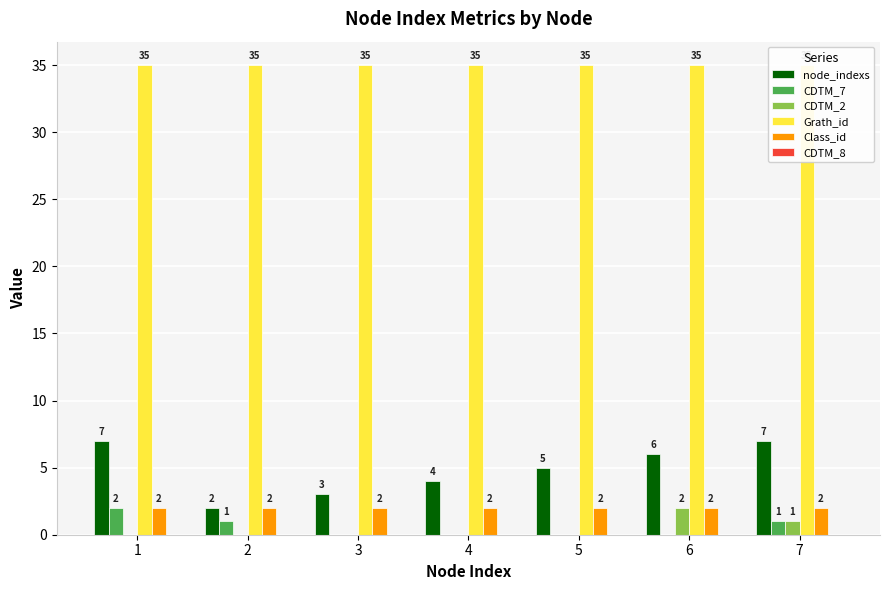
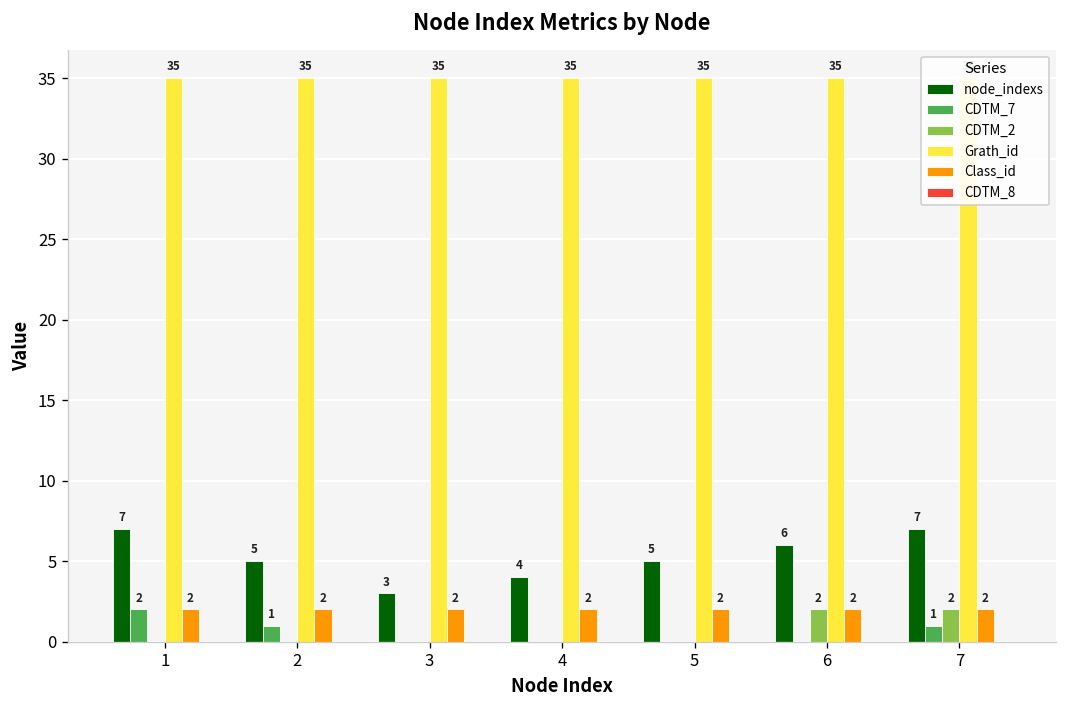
  {
    "node_indexs": {
      "1": 7,
-     "2": 2,
+     "2": 5,
      "3": 3,
      "4": 4,
      "5": 5,
      "6": 6,
      "7": 7
    },
    "CDTM_7": {
      "1": 2,
      "2": 1,
      "7": 1
    },
    "CDTM_2": {
      "6": 2,
-     "7": 1
+     "7": 2
    },
    "Grath_id": {
      "1": 35,
      "2": 35,
      "3": 35,
      "4": 35,
      "5": 35,
      "6": 35
    },
    "Class_id": {
      "1": 2,
      "2": 2,
      "3": 2,
      "4": 2,
      "5": 2,
      "6": 2,
      "7": 2
    },
    "CDTM_8": {
      "1": 0.0,
      "2": 0.0,
      "3": 0.0,
      "4": 0.0,
      "5": 0.0,
      "6": 0.0,
      "7": 0.0
    }
  }
